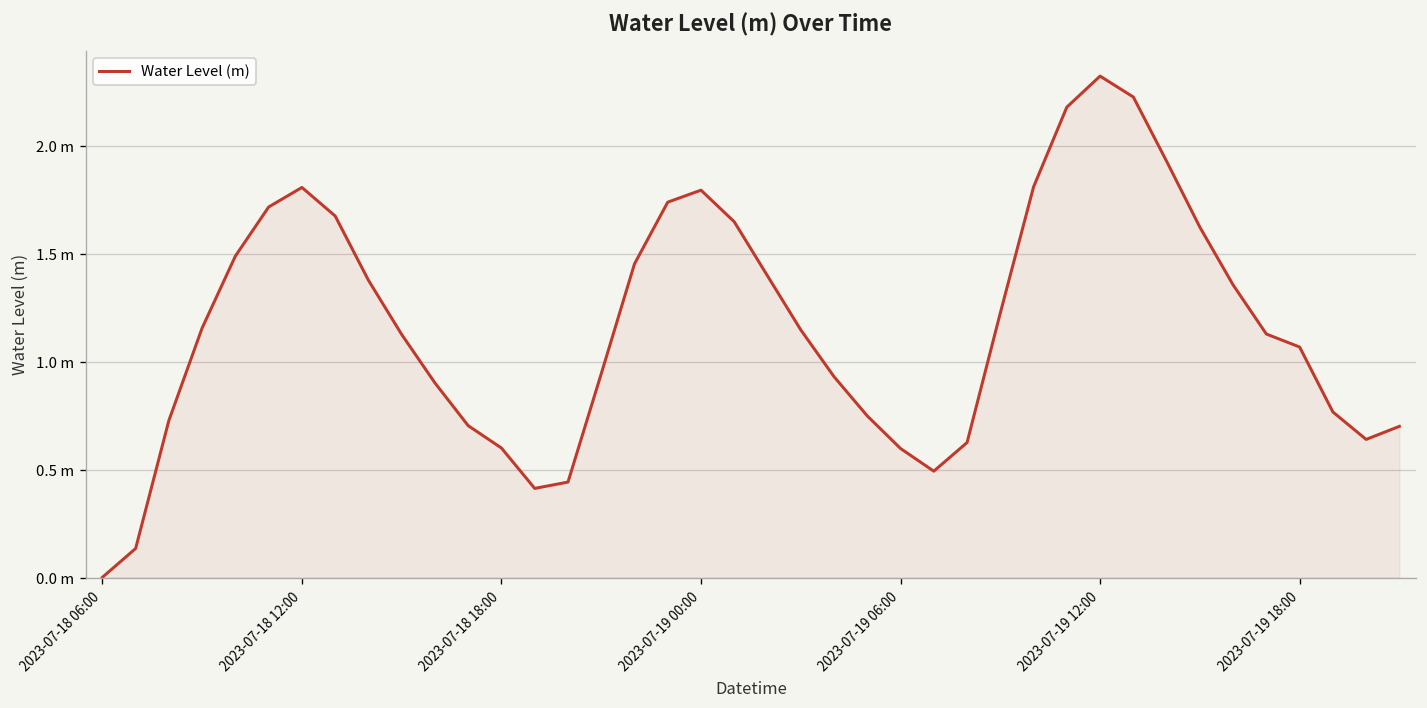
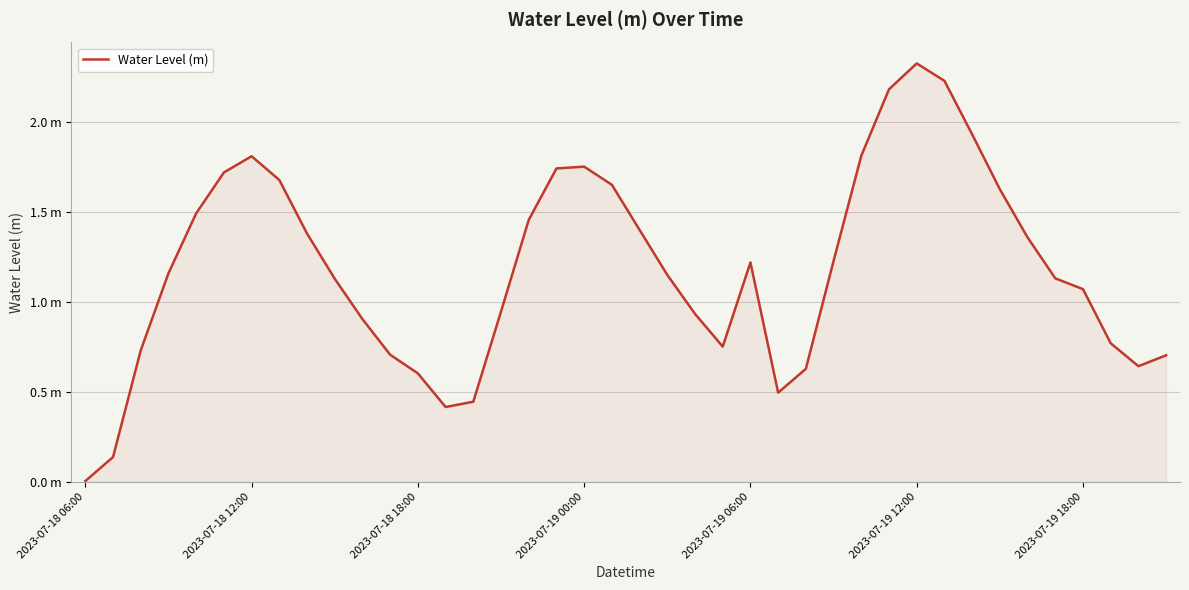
  {
    "2023-07-18 06:00": "0.00 m",
    "2023-07-18 12:00": "1.81 m",
    "2023-07-18 18:00": "0.60 m",
-   "2023-07-19 00:00": "1.80 m",
-   "2023-07-19 06:00": "0.60 m",
+   "2023-07-19 00:00": "1.75 m",
+   "2023-07-19 06:00": "1.22 m",
    "2023-07-19 12:00": "2.32 m",
    "2023-07-19 18:00": "1.07 m"
  }
